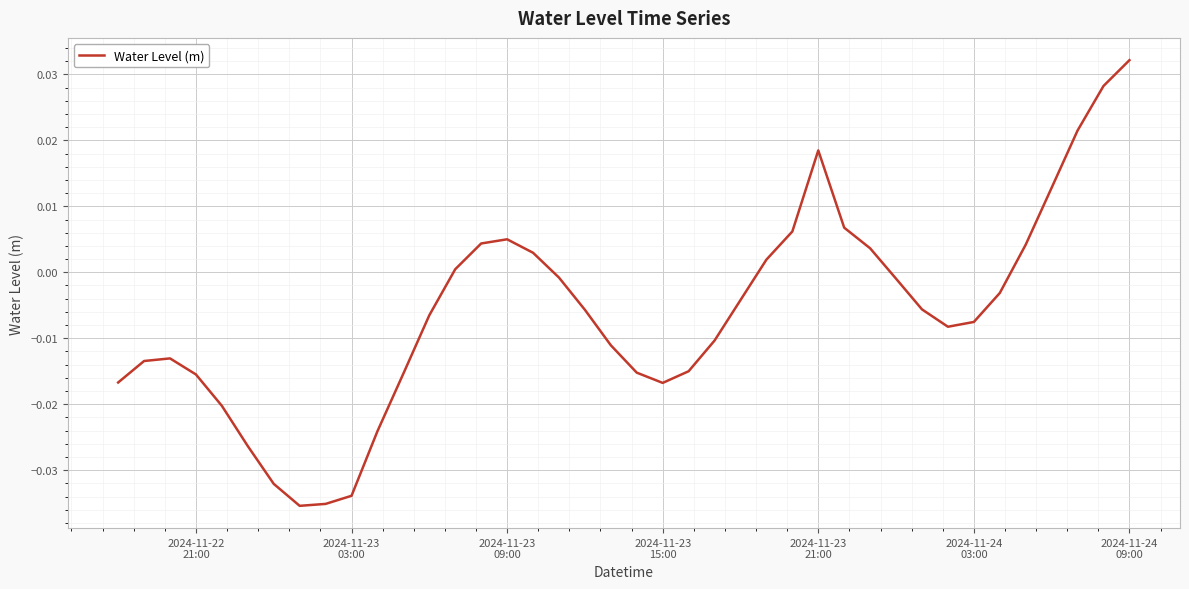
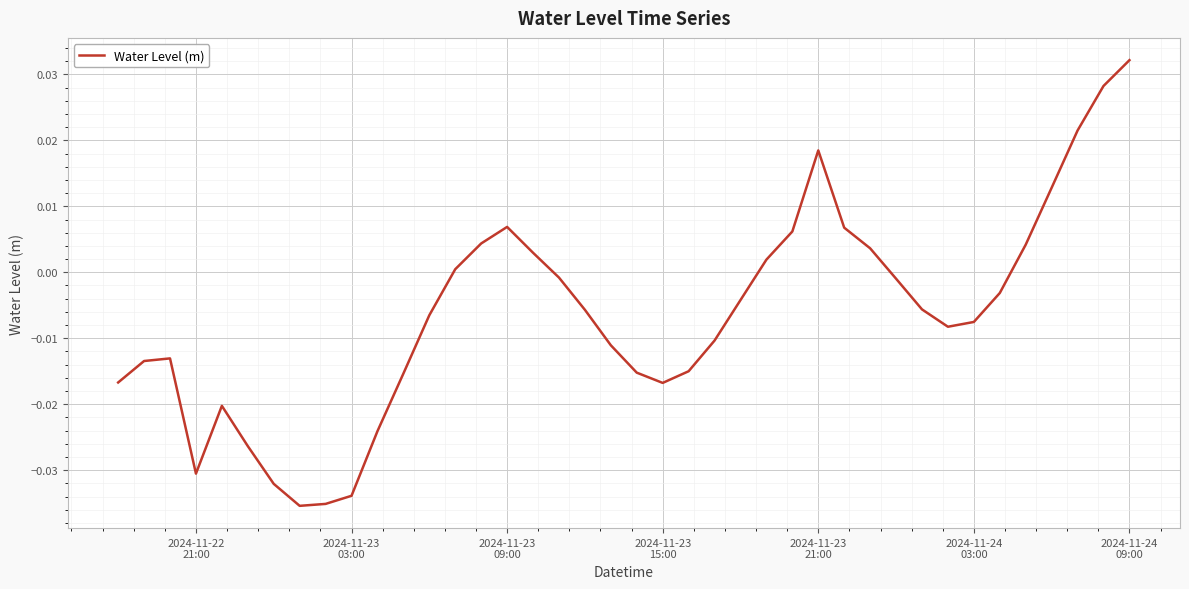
  {
-   "2024-11-22 21:00": -0.015,
+   "2024-11-22 21:00": -0.031,
    "2024-11-23 03:00": -0.034,
-   "2024-11-23 09:00": 0.005,
+   "2024-11-23 09:00": 0.007,
    "2024-11-23 15:00": -0.017,
    "2024-11-23 21:00": 0.018,
    "2024-11-24 03:00": -0.008,
    "2024-11-24 09:00": 0.032
  }
